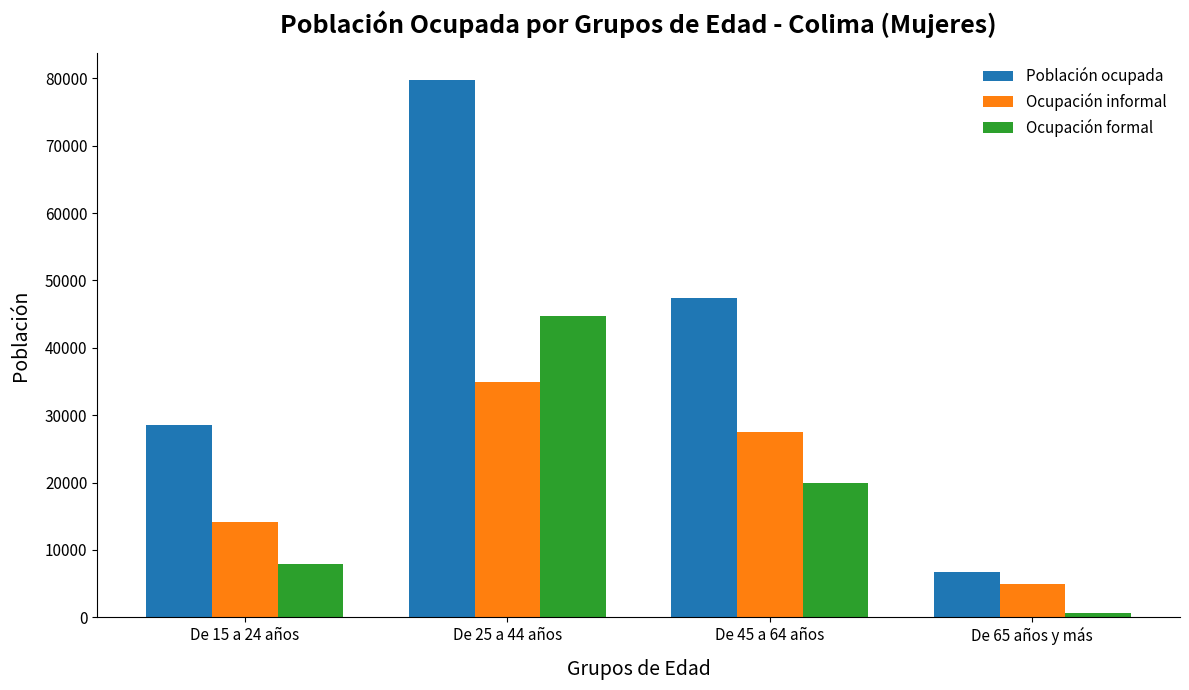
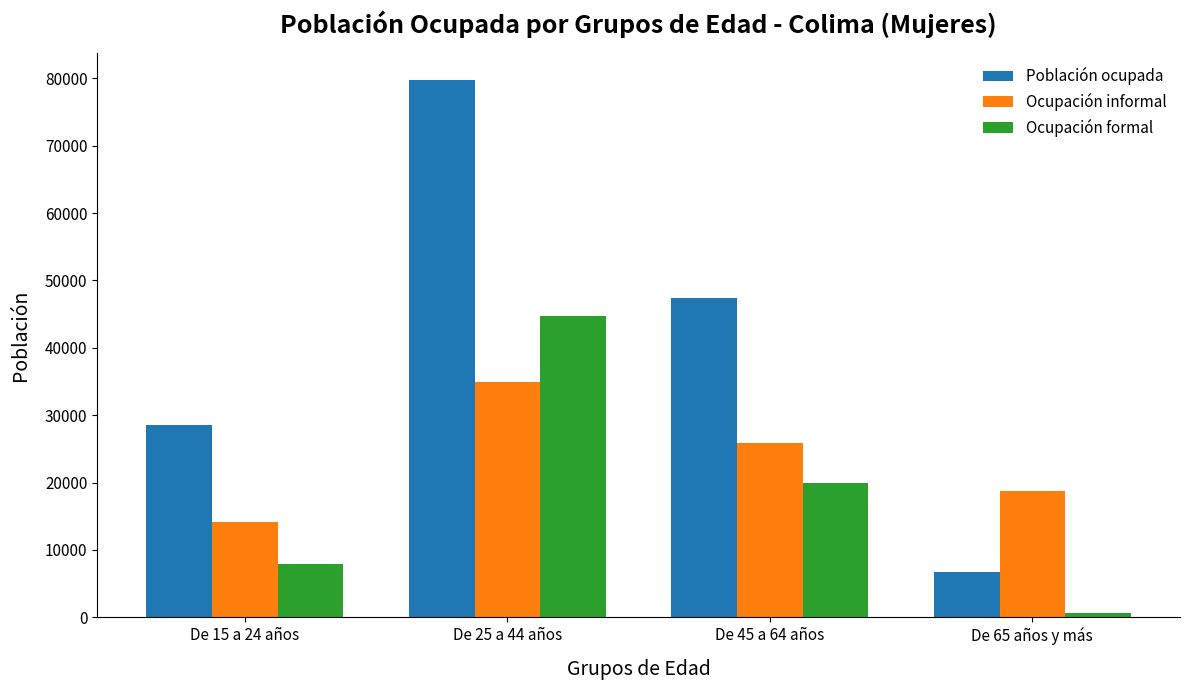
  {
    "Población ocupada": {
      "De 15 a 24 años": 29000,
      "De 25 a 44 años": 80000,
      "De 45 a 64 años": 47000,
      "De 65 años y más": 7000
    },
    "Ocupación informal": {
      "De 15 a 24 años": 14000,
      "De 25 a 44 años": 35000,
-     "De 45 a 64 años": 27000,
-     "De 65 años y más": 5000
+     "De 45 a 64 años": 26000,
+     "De 65 años y más": 19000
    },
    "Ocupación formal": {
      "De 15 a 24 años": 8000,
      "De 25 a 44 años": 45000,
      "De 45 a 64 años": 20000,
      "De 65 años y más": 1000
    }
  }
